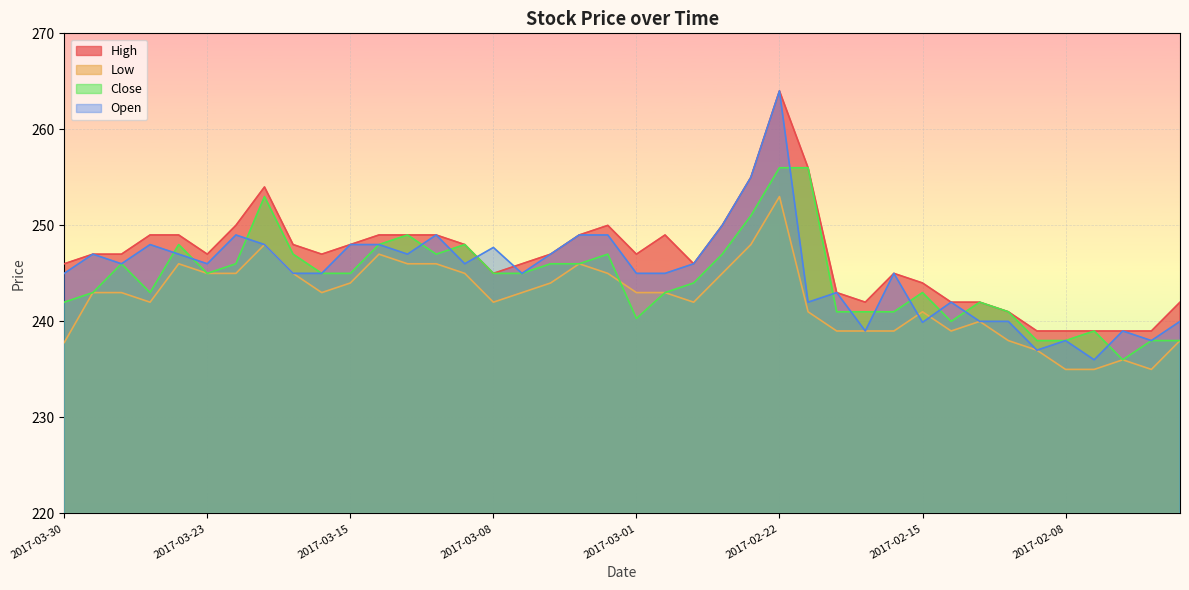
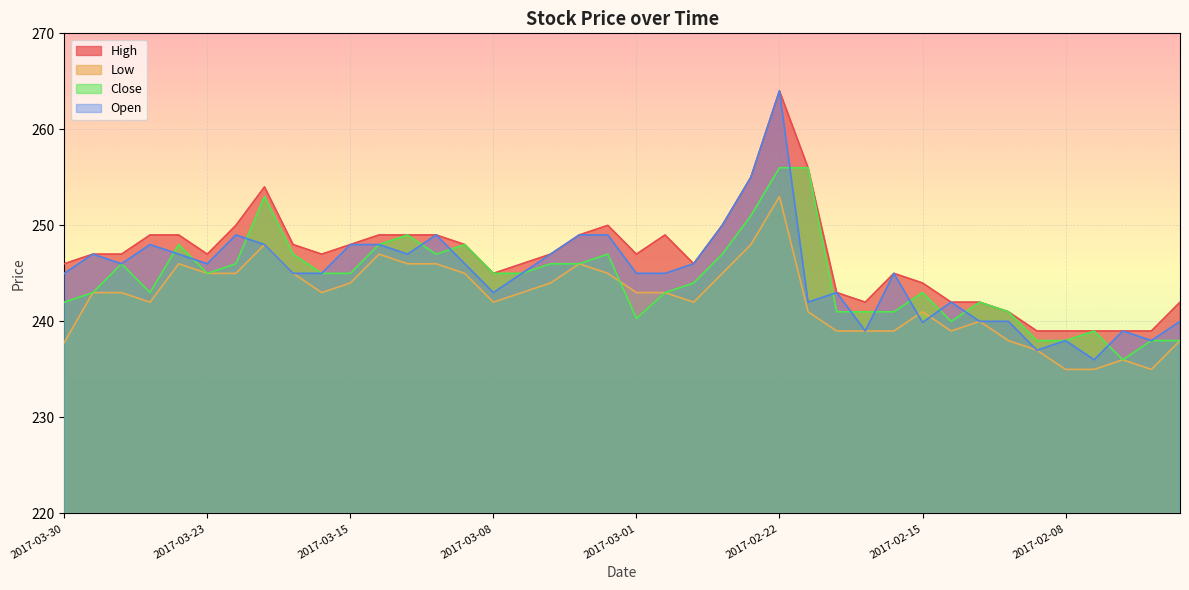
  {
    "High": {
      "2017-03-30": 246,
      "2017-03-23": 247,
      "2017-03-01": 247,
      "2017-02-15": 244,
      "2017-02-08": 239
    },
    "Low": {
      "2017-03-30": 238,
      "2017-03-15": 244,
      "2017-03-08": 242,
      "2017-03-01": 243,
      "2017-02-22": 253,
      "2017-02-15": 241,
      "2017-02-08": 235
    },
    "Close": {
      "2017-03-30": 242,
      "2017-03-15": 245,
      "2017-03-01": 240,
      "2017-02-22": 256,
      "2017-02-15": 243
    },
    "Open": {
      "2017-03-30": 245,
      "2017-03-23": 246,
-     "2017-03-08": 248,
+     "2017-03-08": 243,
      "2017-03-01": 245,
      "2017-02-15": 240
    }
  }
